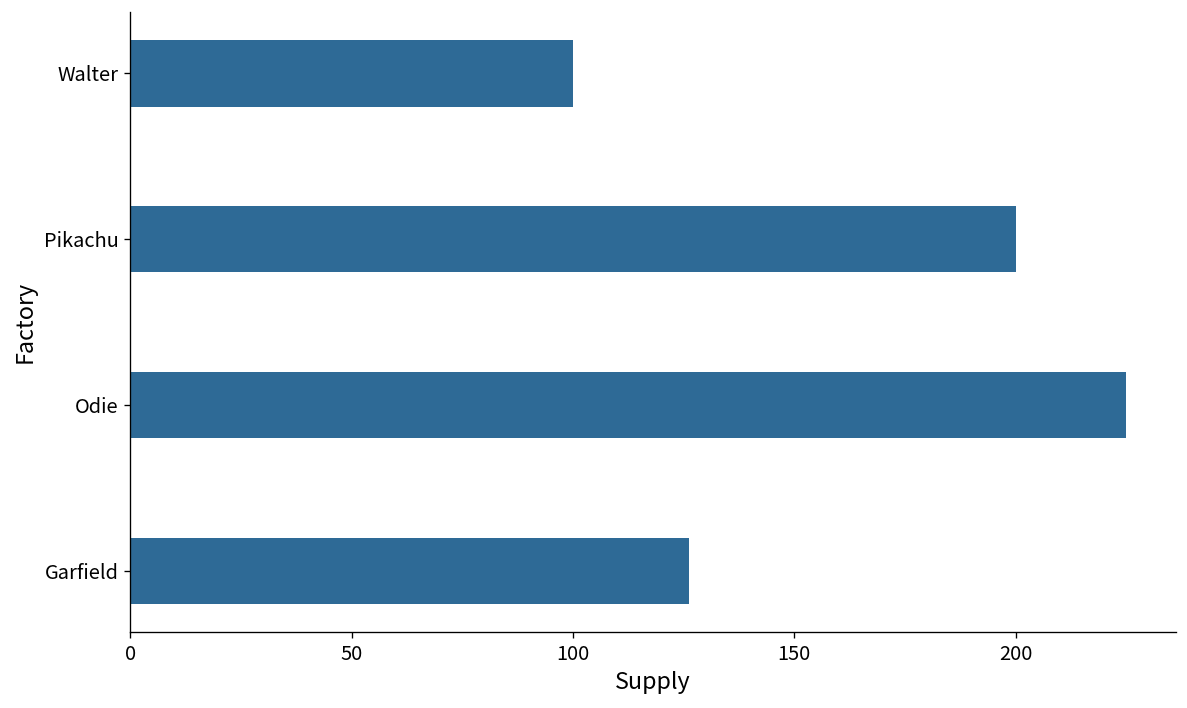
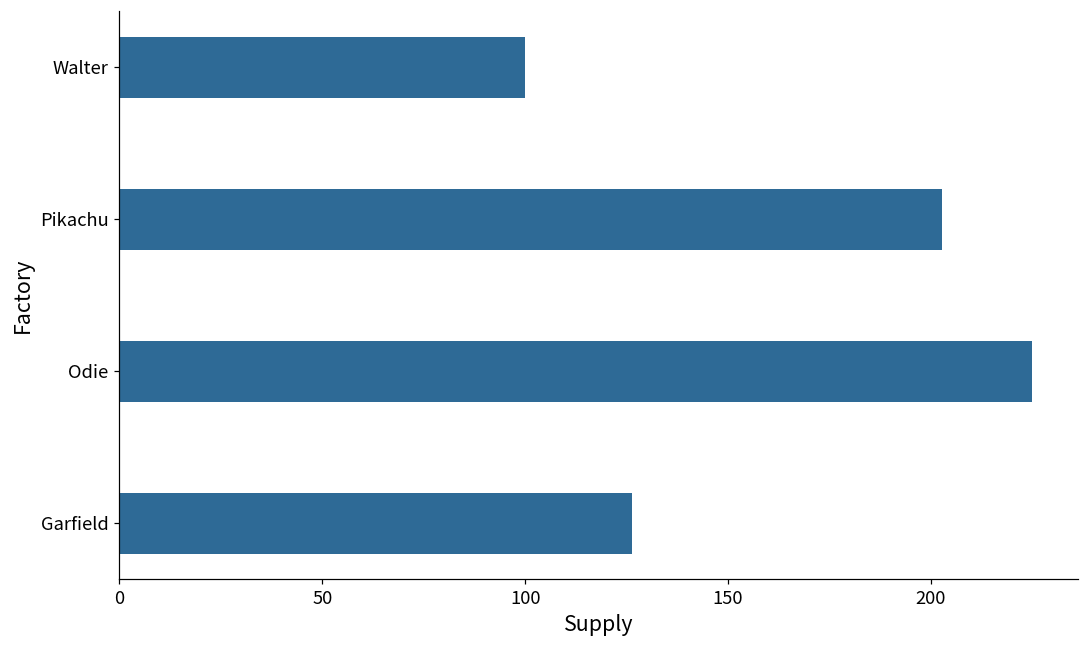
  {
    "Walter": 100,
-   "Pikachu": 200,
+   "Pikachu": 203,
    "Odie": 225,
    "Garfield": 126
  }
